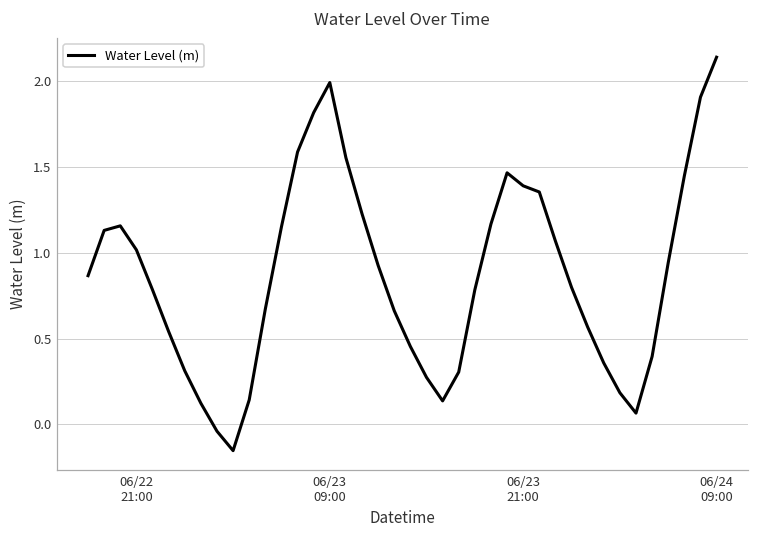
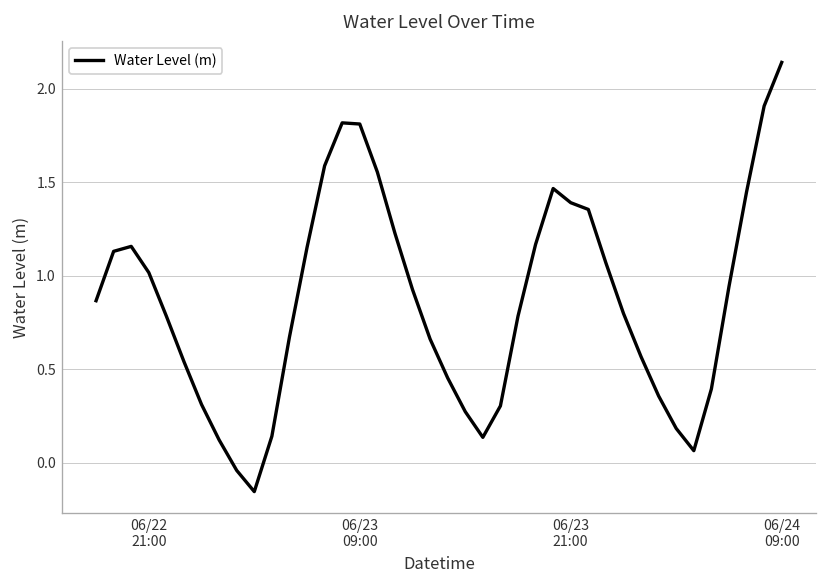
  {
    "06/22 21:00": 1.02,
-   "06/23 09:00": 1.99,
+   "06/23 09:00": 1.81,
    "06/23 21:00": 1.39,
    "06/24 09:00": 2.14
  }
